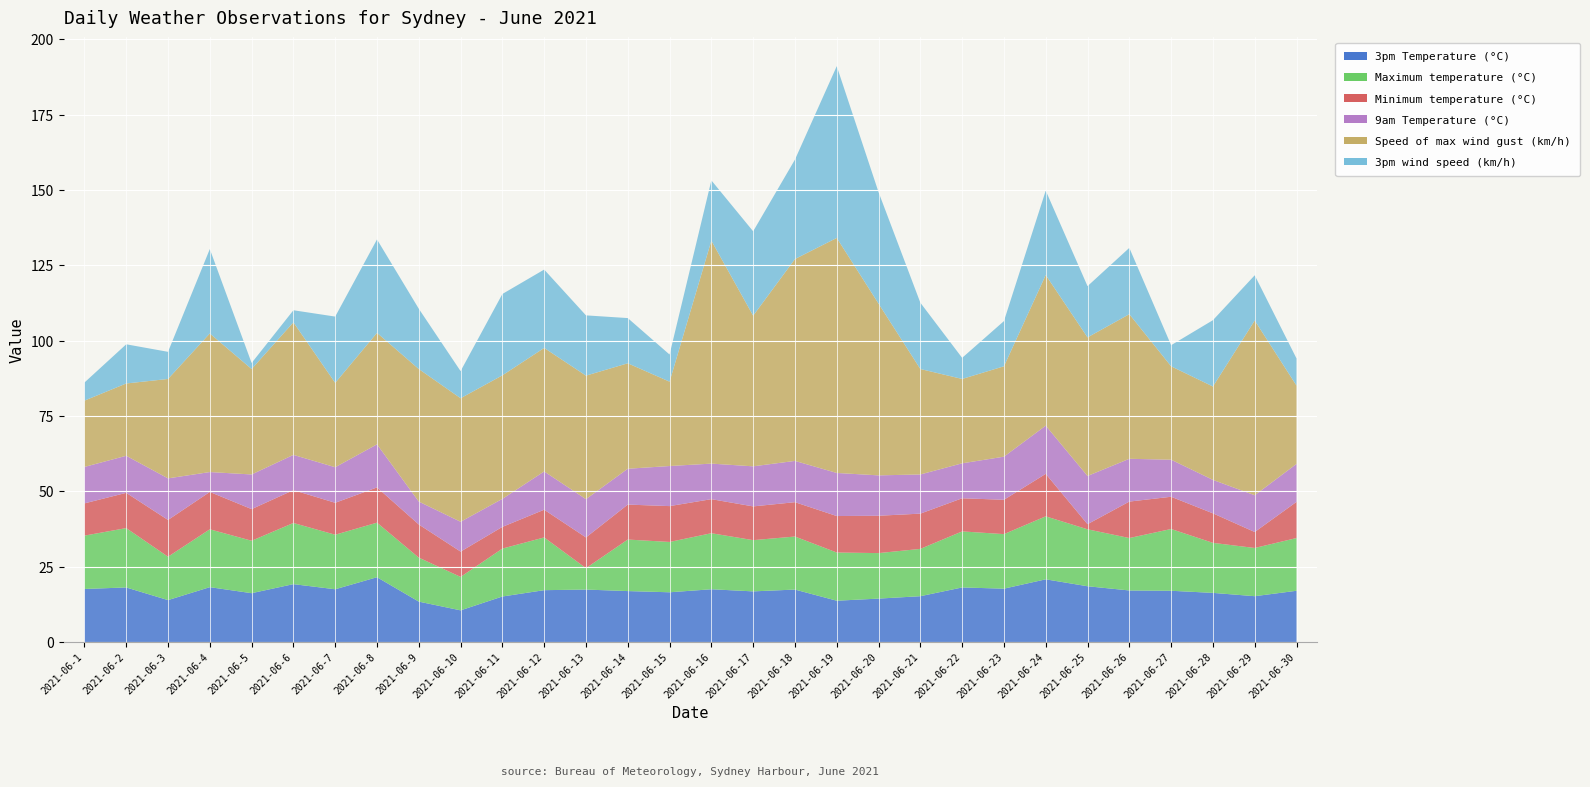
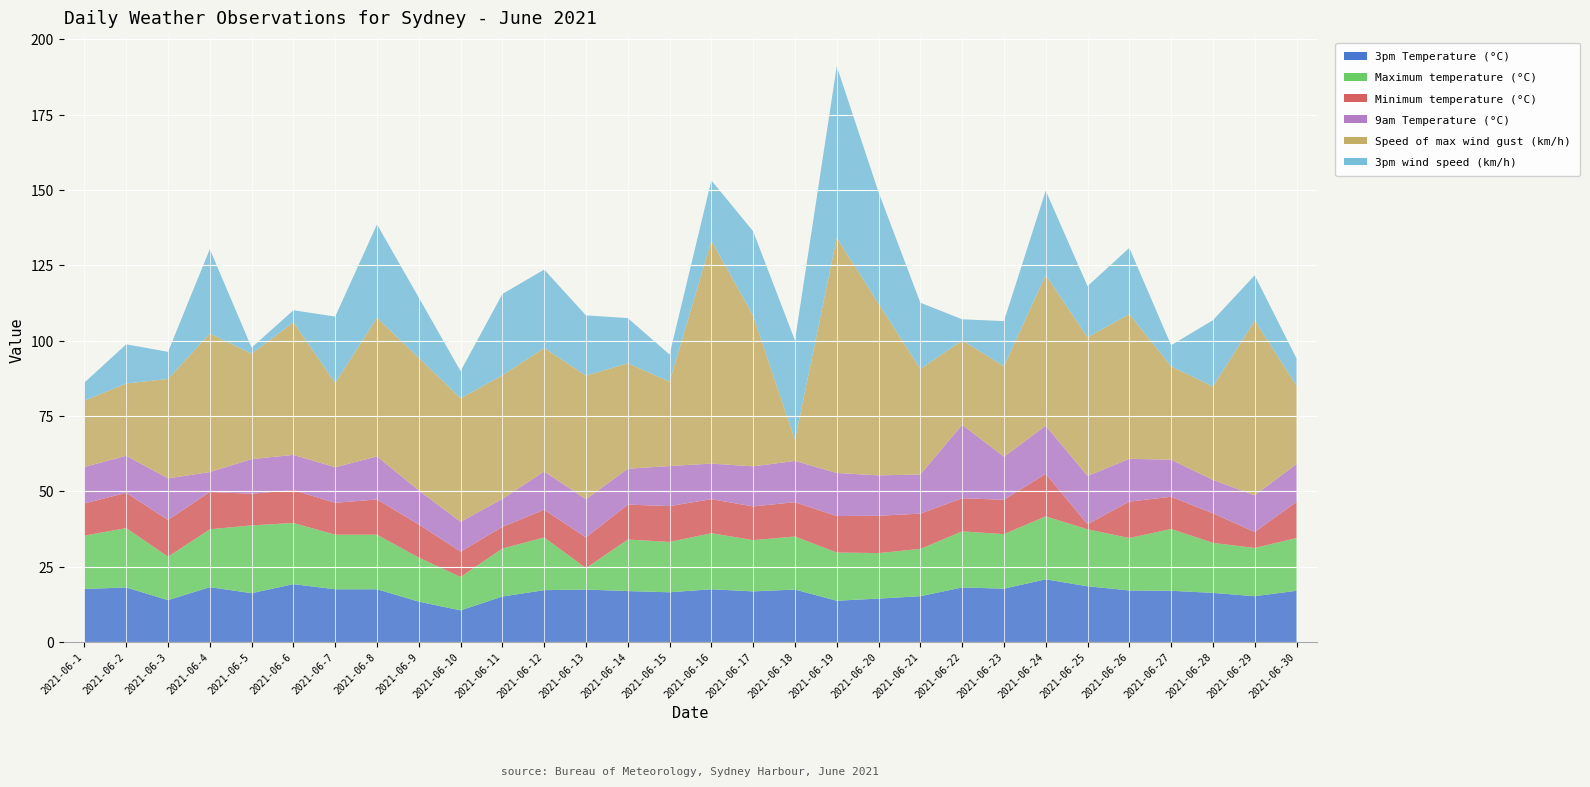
  {
    "3pm Temperature (°C)": {
      "2021-06-1": 18,
      "2021-06-2": 18,
      "2021-06-3": 14,
      "2021-06-4": 18,
      "2021-06-5": 16,
      "2021-06-6": 19,
      "2021-06-7": 18,
-     "2021-06-8": 22,
+     "2021-06-8": 18,
      "2021-06-9": 13,
      "2021-06-10": 11,
      "2021-06-11": 15,
      "2021-06-12": 17,
      "2021-06-13": 17,
      "2021-06-14": 17,
      "2021-06-15": 17,
      "2021-06-16": 18,
      "2021-06-17": 17,
      "2021-06-18": 17,
      "2021-06-19": 14,
      "2021-06-20": 14,
      "2021-06-21": 15,
      "2021-06-22": 18,
      "2021-06-23": 18,
      "2021-06-24": 21,
      "2021-06-25": 19,
      "2021-06-26": 17,
      "2021-06-27": 17,
      "2021-06-28": 16,
      "2021-06-29": 15,
      "2021-06-30": 17
    },
    "Maximum temperature (°C)": {
      "2021-06-1": 18,
      "2021-06-2": 20,
      "2021-06-3": 14,
      "2021-06-4": 19,
-     "2021-06-5": 17,
+     "2021-06-5": 23,
      "2021-06-6": 20,
      "2021-06-7": 18,
      "2021-06-8": 18,
      "2021-06-9": 15,
      "2021-06-10": 11,
      "2021-06-11": 16,
      "2021-06-12": 18,
      "2021-06-13": 7,
      "2021-06-14": 17,
      "2021-06-15": 17,
      "2021-06-16": 19,
      "2021-06-17": 17,
      "2021-06-18": 18,
      "2021-06-19": 16,
      "2021-06-20": 15,
      "2021-06-21": 16,
      "2021-06-22": 19,
      "2021-06-23": 18,
      "2021-06-24": 21,
      "2021-06-25": 19,
      "2021-06-26": 17,
      "2021-06-27": 21,
      "2021-06-28": 17,
      "2021-06-29": 16,
      "2021-06-30": 18
    },
    "Minimum temperature (°C)": {
      "2021-06-1": 11,
      "2021-06-2": 12,
      "2021-06-3": 12,
      "2021-06-4": 12,
      "2021-06-5": 11,
      "2021-06-6": 11,
      "2021-06-7": 11,
      "2021-06-8": 12,
      "2021-06-9": 11,
      "2021-06-10": 8,
      "2021-06-11": 7,
      "2021-06-12": 9,
      "2021-06-13": 10,
      "2021-06-14": 12,
      "2021-06-15": 12,
      "2021-06-16": 11,
      "2021-06-17": 11,
      "2021-06-18": 11,
      "2021-06-19": 12,
      "2021-06-20": 12,
      "2021-06-21": 12,
      "2021-06-22": 11,
      "2021-06-23": 11,
      "2021-06-24": 14,
      "2021-06-25": 2,
      "2021-06-26": 12,
      "2021-06-27": 11,
      "2021-06-28": 10,
      "2021-06-29": 5,
      "2021-06-30": 12
    },
    "9am Temperature (°C)": {
      "2021-06-1": 12,
      "2021-06-2": 12,
      "2021-06-3": 14,
      "2021-06-4": 7,
      "2021-06-5": 12,
      "2021-06-6": 12,
      "2021-06-7": 12,
      "2021-06-8": 14,
-     "2021-06-9": 8,
+     "2021-06-9": 11,
      "2021-06-10": 10,
      "2021-06-11": 9,
      "2021-06-12": 13,
      "2021-06-13": 13,
      "2021-06-14": 12,
      "2021-06-15": 13,
      "2021-06-16": 12,
      "2021-06-17": 13,
      "2021-06-18": 14,
      "2021-06-19": 14,
      "2021-06-20": 13,
      "2021-06-21": 13,
-     "2021-06-22": 12,
+     "2021-06-22": 24,
      "2021-06-23": 14,
      "2021-06-24": 16,
      "2021-06-25": 16,
      "2021-06-26": 14,
      "2021-06-27": 12,
      "2021-06-28": 11,
      "2021-06-29": 12,
      "2021-06-30": 13
    },
    "Speed of max wind gust (km/h)": {
      "2021-06-1": 22,
      "2021-06-2": 24,
      "2021-06-3": 33,
      "2021-06-4": 46,
      "2021-06-5": 35,
      "2021-06-6": 44,
      "2021-06-7": 28,
-     "2021-06-8": 37,
+     "2021-06-8": 46,
      "2021-06-9": 44,
      "2021-06-10": 41,
      "2021-06-11": 41,
      "2021-06-12": 41,
      "2021-06-13": 41,
      "2021-06-14": 35,
      "2021-06-15": 28,
      "2021-06-16": 74,
      "2021-06-17": 50,
-     "2021-06-18": 67,
+     "2021-06-18": 7,
      "2021-06-19": 78,
      "2021-06-20": 57,
      "2021-06-21": 35,
      "2021-06-22": 28,
      "2021-06-23": 30,
      "2021-06-24": 50,
      "2021-06-25": 46,
      "2021-06-26": 48,
      "2021-06-27": 31,
      "2021-06-28": 31,
      "2021-06-29": 58,
      "2021-06-30": 26
    },
    "3pm wind speed (km/h)": {
      "2021-06-1": 6,
      "2021-06-2": 13,
      "2021-06-3": 9,
      "2021-06-4": 28,
      "2021-06-5": 2,
      "2021-06-6": 4,
      "2021-06-7": 22,
      "2021-06-8": 31,
      "2021-06-9": 20,
      "2021-06-10": 9,
      "2021-06-11": 27,
      "2021-06-12": 26,
      "2021-06-13": 20,
      "2021-06-14": 15,
      "2021-06-15": 9,
      "2021-06-16": 20,
      "2021-06-17": 28,
      "2021-06-18": 33,
      "2021-06-19": 57,
      "2021-06-20": 37,
      "2021-06-21": 22,
      "2021-06-22": 7,
      "2021-06-23": 15,
      "2021-06-24": 28,
      "2021-06-25": 17,
      "2021-06-26": 22,
      "2021-06-27": 7,
      "2021-06-28": 22,
      "2021-06-29": 15,
      "2021-06-30": 9
    }
  }
